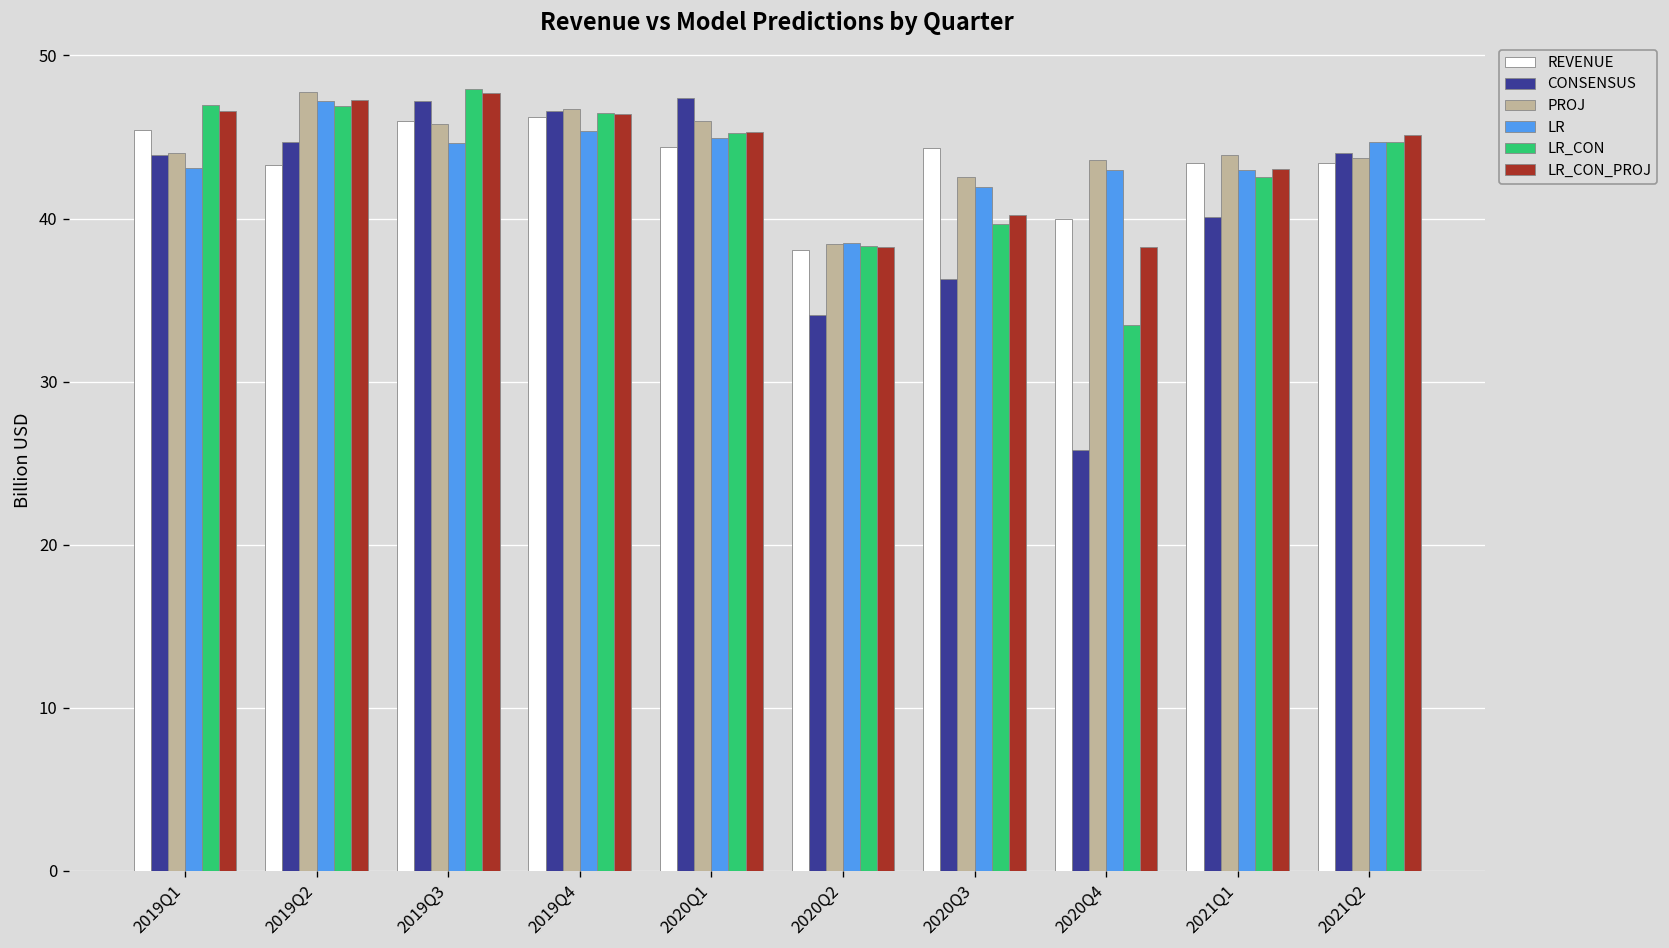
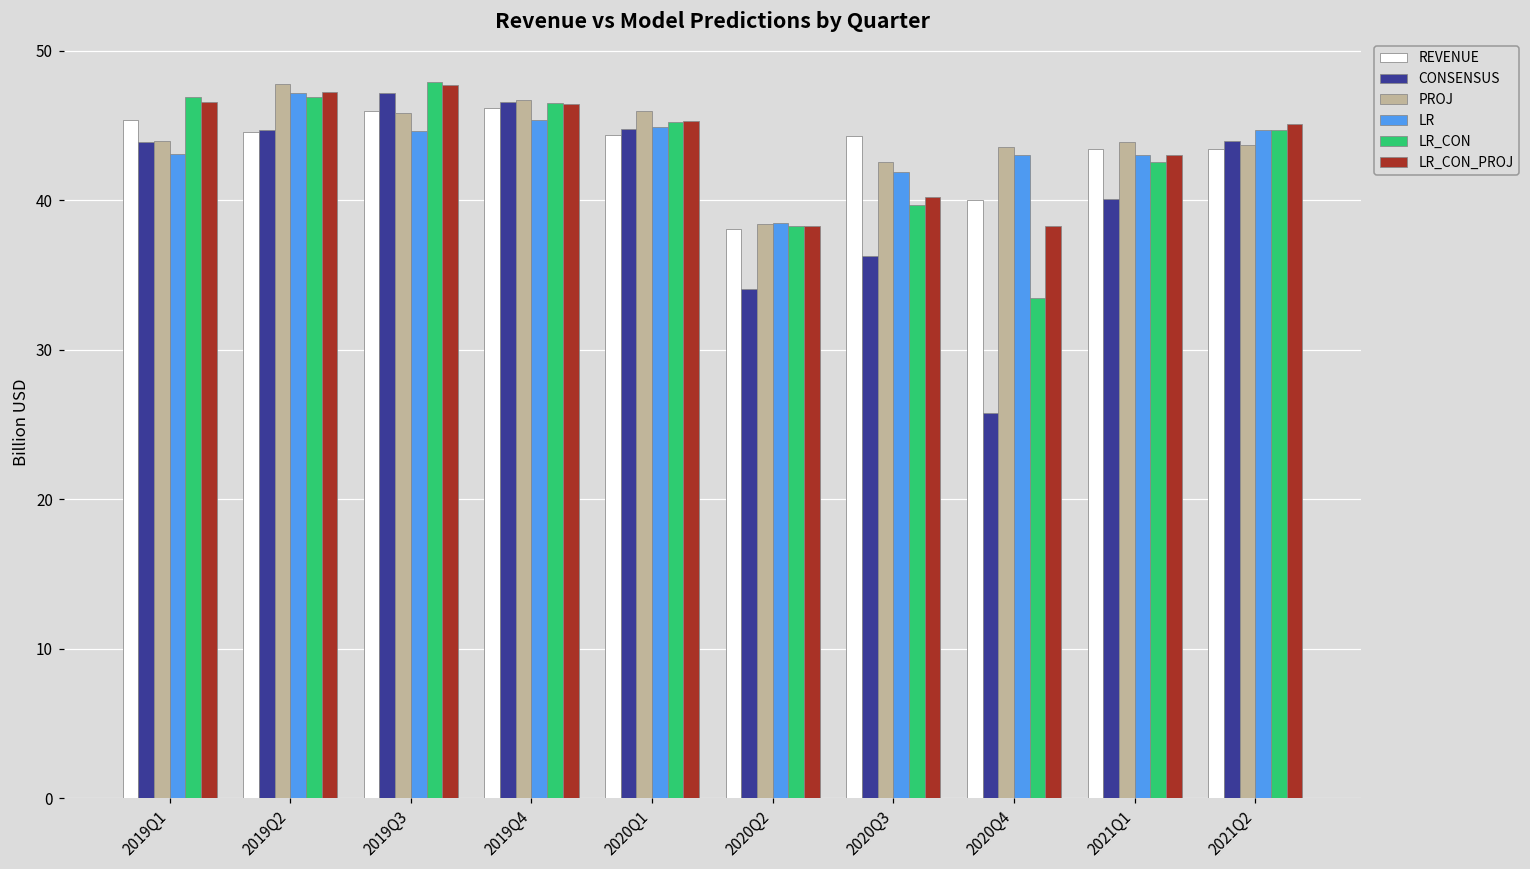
  {
    "REVENUE": {
      "2019Q1": 45.4,
-     "2019Q2": 43.3,
+     "2019Q2": 44.6,
      "2019Q3": 46.0,
      "2019Q4": 46.2,
      "2020Q1": 44.4,
      "2020Q2": 38.1,
      "2020Q3": 44.3,
      "2020Q4": 40.0,
      "2021Q1": 43.4,
      "2021Q2": 43.4
    },
    "CONSENSUS": {
      "2019Q1": 43.9,
      "2019Q2": 44.7,
      "2019Q3": 47.2,
      "2019Q4": 46.6,
-     "2020Q1": 47.4,
+     "2020Q1": 44.8,
      "2020Q2": 34.1,
      "2020Q3": 36.3,
      "2020Q4": 25.8,
      "2021Q1": 40.1,
      "2021Q2": 44.0
    },
    "PROJ": {
      "2019Q1": 44.0,
      "2019Q2": 47.8,
      "2019Q3": 45.8,
      "2019Q4": 46.7,
      "2020Q1": 46.0,
      "2020Q2": 38.4,
      "2020Q3": 42.5,
      "2020Q4": 43.6,
      "2021Q1": 43.9,
      "2021Q2": 43.7
    },
    "LR": {
      "2019Q1": 43.1,
      "2019Q2": 47.2,
      "2019Q3": 44.6,
      "2019Q4": 45.4,
      "2020Q1": 44.9,
      "2020Q2": 38.5,
      "2020Q3": 41.9,
      "2020Q4": 43.0,
      "2021Q1": 43.0,
      "2021Q2": 44.7
    },
    "LR_CON": {
      "2019Q1": 46.9,
      "2019Q2": 46.9,
      "2019Q3": 47.9,
      "2019Q4": 46.5,
      "2020Q1": 45.3,
      "2020Q2": 38.3,
      "2020Q3": 39.7,
      "2020Q4": 33.5,
      "2021Q1": 42.6,
      "2021Q2": 44.7
    },
    "LR_CON_PROJ": {
      "2019Q1": 46.6,
      "2019Q2": 47.3,
      "2019Q3": 47.7,
      "2019Q4": 46.4,
      "2020Q1": 45.3,
      "2020Q2": 38.3,
      "2020Q3": 40.2,
      "2020Q4": 38.3,
      "2021Q1": 43.0,
      "2021Q2": 45.1
    }
  }
